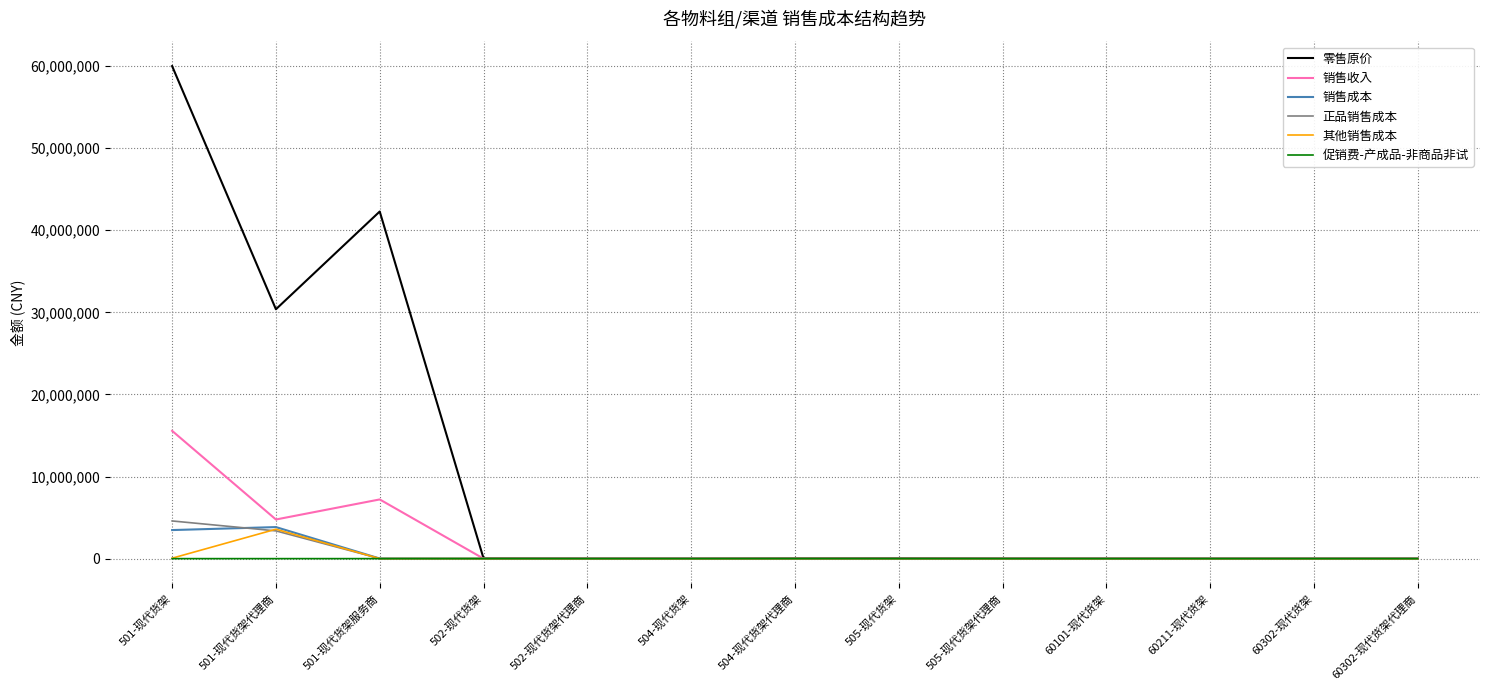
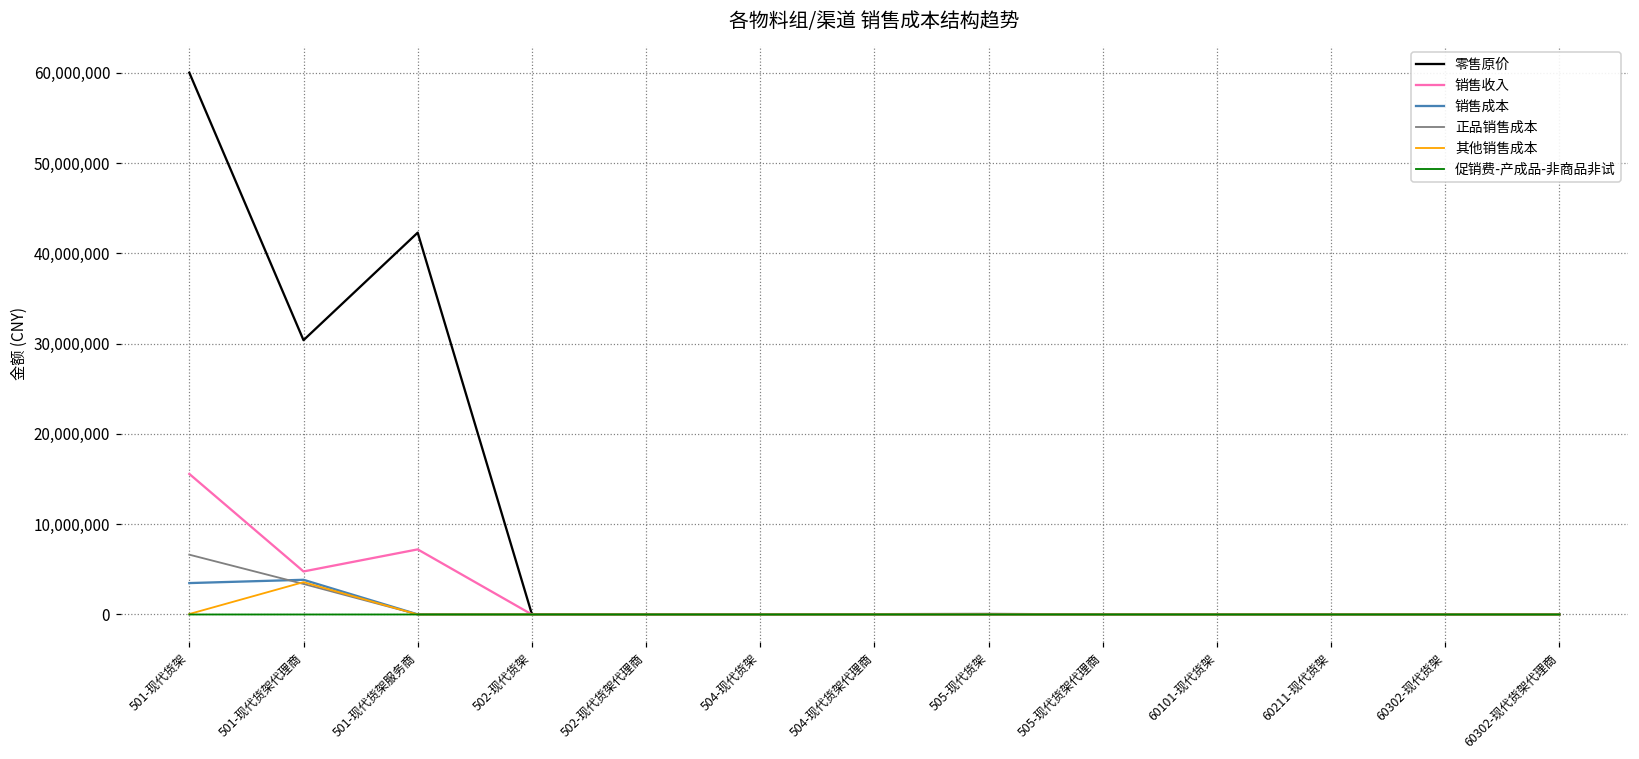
  {
    "零售原价": {
      "501-现代货架": "60,000,000",
      "501-现代货架代理商": "30,000,000",
      "501-现代货架服务商": "42,000,000"
    },
    "销售收入": {
      "501-现代货架": "16,000,000",
      "501-现代货架代理商": "5,000,000",
      "501-现代货架服务商": "7,000,000"
    },
    "销售成本": {
      "501-现代货架": "3,000,000"
    },
    "正品销售成本": {
-     "501-现代货架": "5,000,000"
+     "501-现代货架": "7,000,000"
    },
    "促销费-产成品-非商品非试": {
      "501-现代货架代理商": "0"
    }
  }
